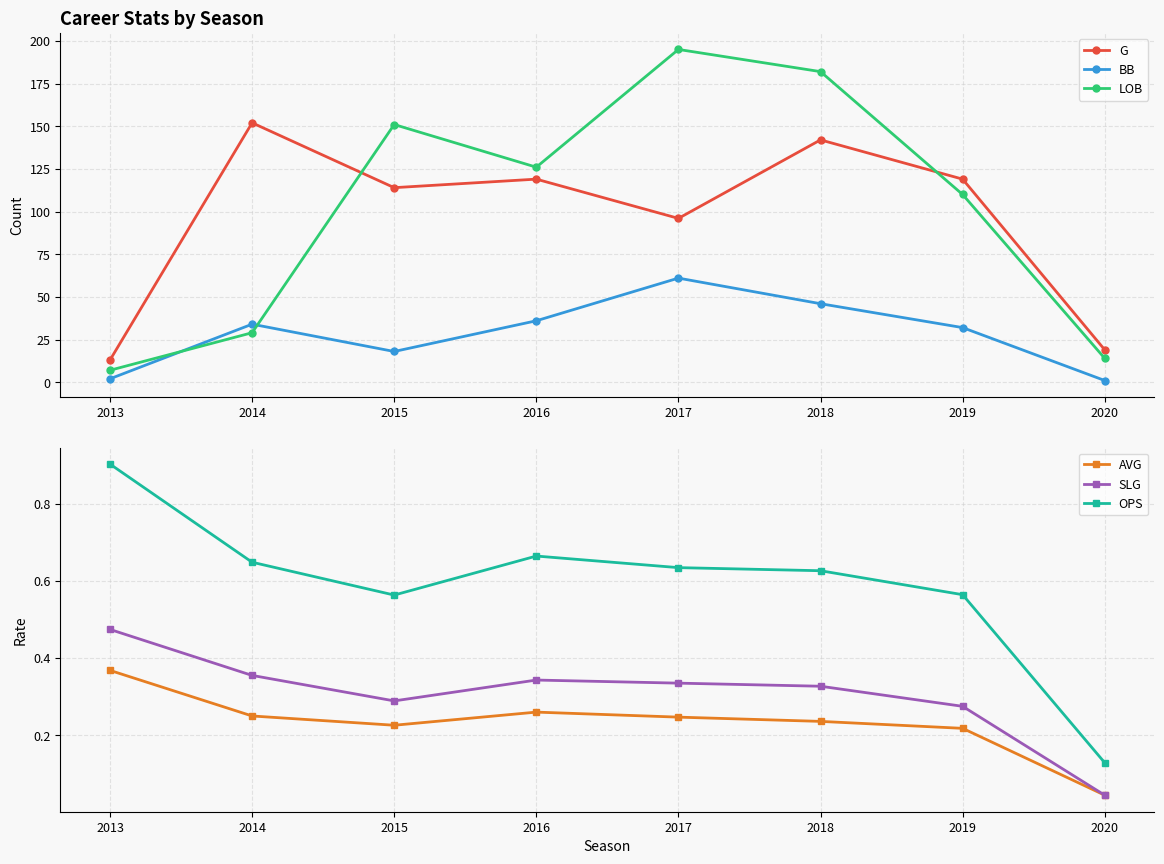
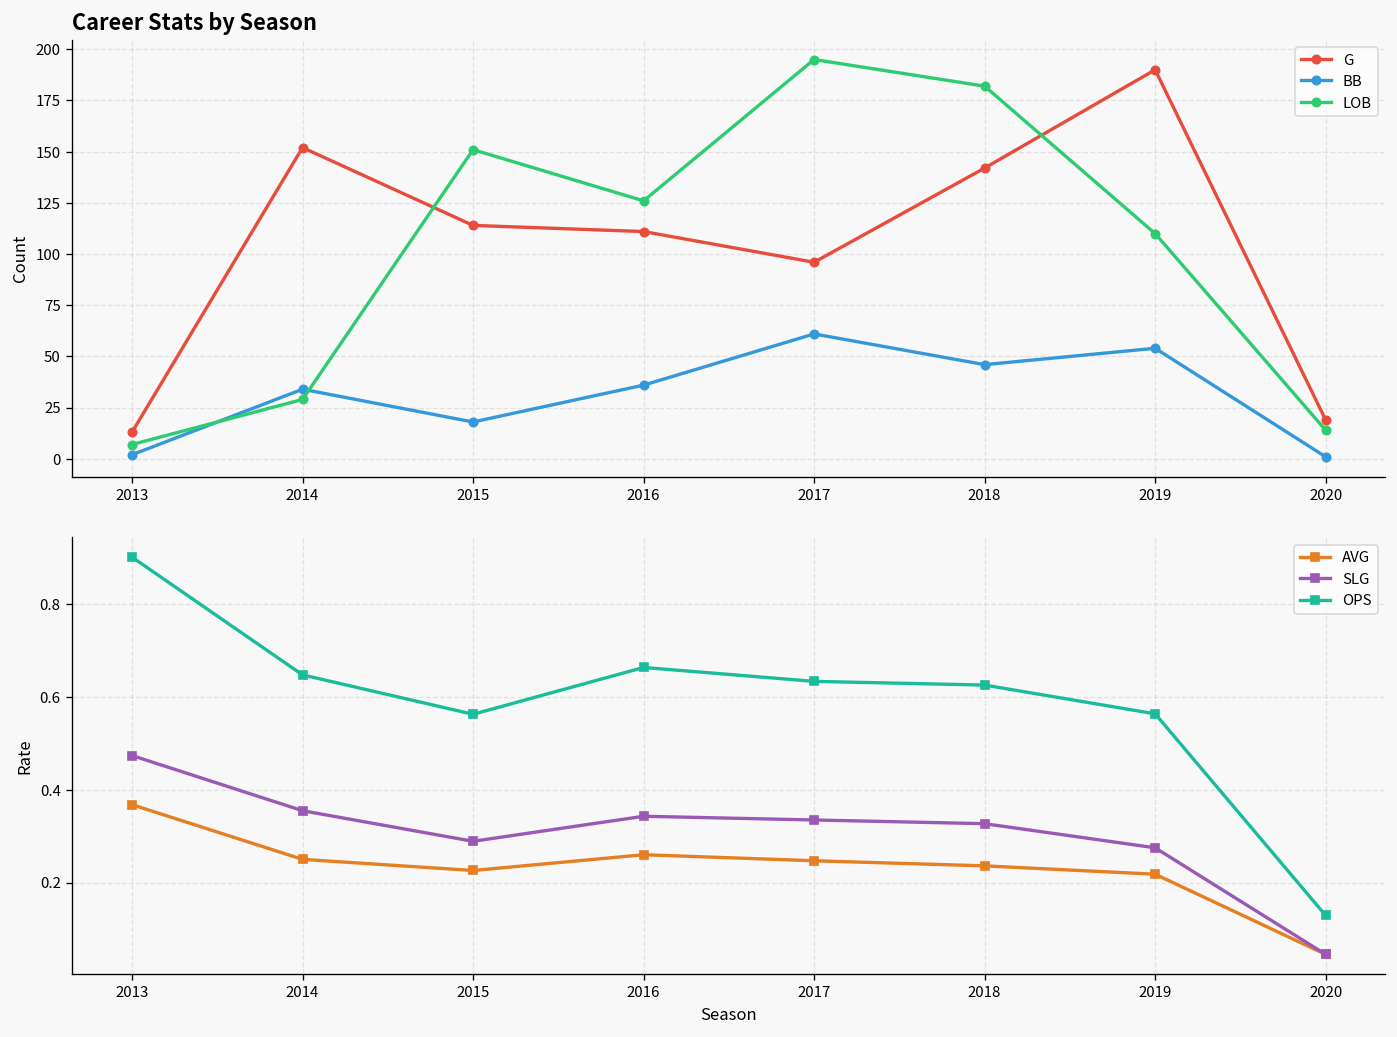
  {
    "Career Stats by Season": {
      "G": {
        "2013": 13,
        "2014": 152,
        "2015": 114,
-       "2016": 119,
+       "2016": 111,
        "2017": 96,
        "2018": 142,
-       "2019": 119,
+       "2019": 190,
        "2020": 19
      },
      "BB": {
        "2013": 2,
        "2014": 34,
        "2015": 18,
        "2016": 36,
        "2017": 61,
        "2018": 46,
-       "2019": 32,
+       "2019": 54,
        "2020": 1
      },
      "LOB": {
        "2013": 7,
        "2014": 29,
        "2015": 151,
        "2016": 126,
        "2017": 195,
        "2018": 182,
        "2019": 110,
        "2020": 14
      }
    }
  }
